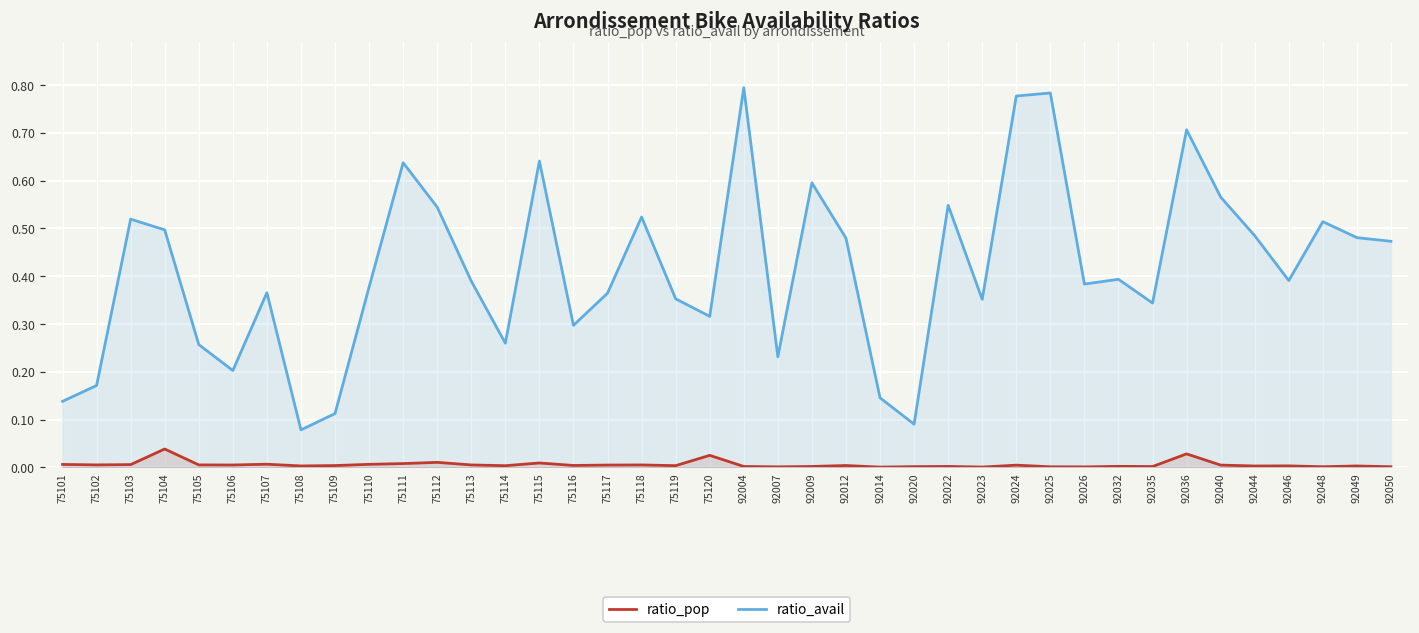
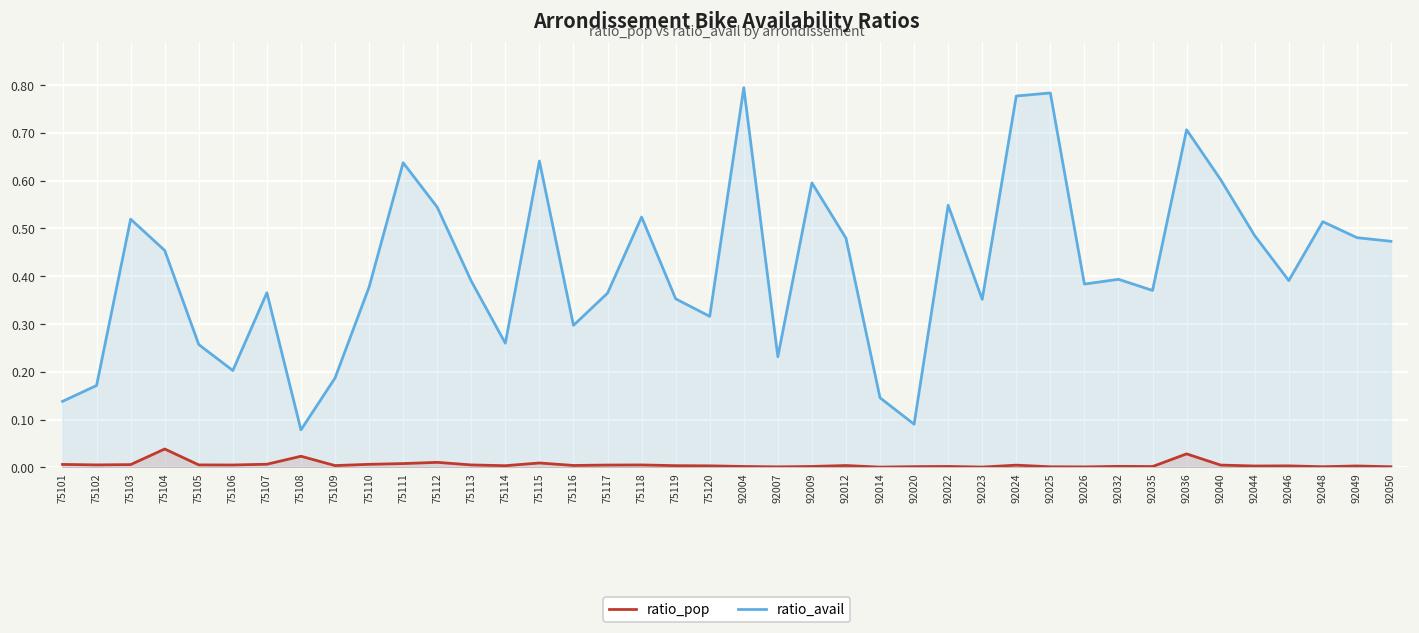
  {
    "ratio_pop": {
      "75101": 0.01,
      "75102": 0.01,
      "75103": 0.01,
      "75104": 0.04,
      "75105": 0.01,
      "75106": 0.00,
      "75107": 0.01,
-     "75108": 0.00,
+     "75108": 0.02,
      "75109": 0.00,
      "75110": 0.01,
      "75111": 0.01,
      "75112": 0.01,
      "75113": 0.00,
      "75114": 0.00,
      "75115": 0.01,
      "75116": 0.00,
      "75117": 0.00,
      "75118": 0.00,
      "75119": 0.00,
-     "75120": 0.03,
+     "75120": 0.00,
      "92004": 0.00,
      "92007": 0.00,
      "92009": 0.00,
      "92012": 0.00,
      "92014": 0.00,
      "92020": 0.00,
      "92022": 0.00,
      "92023": 0.00,
      "92024": 0.00,
      "92025": 0.00,
      "92026": 0.00,
      "92032": 0.00,
      "92035": 0.00,
      "92036": 0.03,
      "92040": 0.00,
      "92044": 0.00,
      "92046": 0.00,
      "92048": 0.00,
      "92049": 0.00,
      "92050": 0.00
    },
    "ratio_avail": {
      "75101": 0.14,
      "75102": 0.17,
      "75103": 0.52,
-     "75104": 0.50,
+     "75104": 0.45,
      "75105": 0.26,
      "75106": 0.20,
      "75107": 0.37,
      "75108": 0.08,
-     "75109": 0.11,
+     "75109": 0.19,
      "75110": 0.38,
      "75111": 0.64,
      "75112": 0.54,
      "75113": 0.39,
      "75114": 0.26,
      "75115": 0.64,
      "75116": 0.30,
      "75117": 0.36,
      "75118": 0.52,
      "75119": 0.35,
      "75120": 0.32,
      "92004": 0.79,
      "92007": 0.23,
      "92009": 0.60,
      "92012": 0.48,
      "92014": 0.15,
      "92020": 0.09,
      "92022": 0.55,
      "92023": 0.35,
      "92024": 0.78,
      "92025": 0.78,
      "92026": 0.38,
      "92032": 0.39,
-     "92035": 0.34,
+     "92035": 0.37,
      "92036": 0.71,
-     "92040": 0.57,
+     "92040": 0.60,
      "92044": 0.48,
      "92046": 0.39,
      "92048": 0.51,
      "92049": 0.48,
      "92050": 0.47
    }
  }
